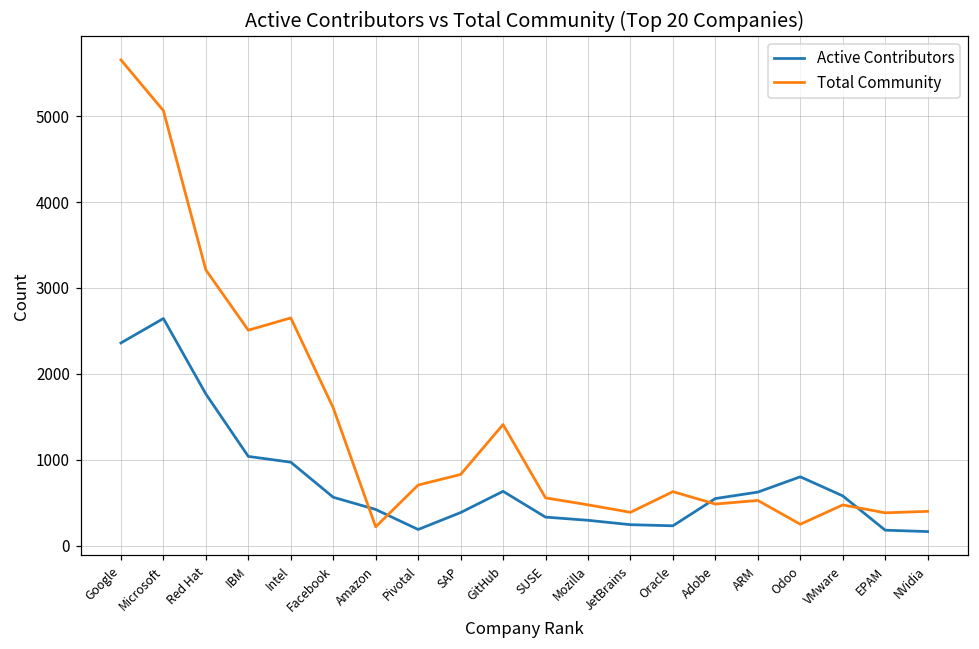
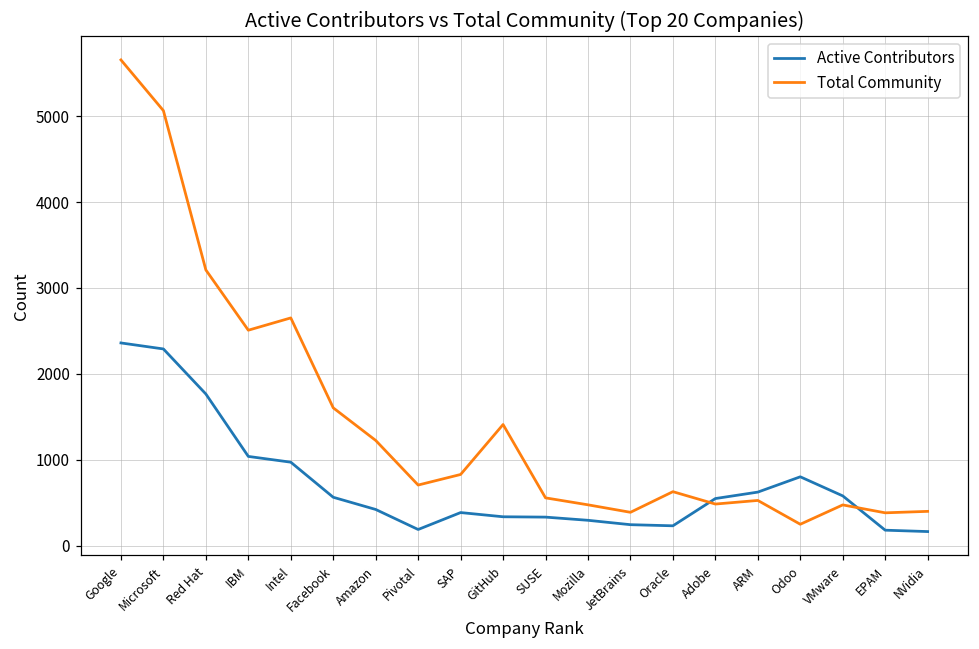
  {
    "Active Contributors": {
      "Google": 2400,
-     "Microsoft": 2600,
+     "Microsoft": 2300,
      "Red Hat": 1800,
      "IBM": 1000,
      "Intel": 1000,
      "Facebook": 600,
      "Amazon": 400,
      "Pivotal": 200,
      "SAP": 400,
-     "GitHub": 600,
+     "GitHub": 300,
      "SUSE": 300,
      "Mozilla": 300,
      "JetBrains": 200,
      "Oracle": 200,
      "Adobe": 600,
      "ARM": 600,
      "Odoo": 800,
      "VMware": 600,
      "EPAM": 200,
      "NVidia": 200
    },
    "Total Community": {
      "Google": 5700,
      "Microsoft": 5100,
      "Red Hat": 3200,
      "IBM": 2500,
      "Intel": 2700,
      "Facebook": 1600,
-     "Amazon": 200,
+     "Amazon": 1200,
      "Pivotal": 700,
      "SAP": 800,
      "GitHub": 1400,
      "SUSE": 600,
      "Mozilla": 500,
      "JetBrains": 400,
      "Oracle": 600,
      "Adobe": 500,
      "ARM": 500,
      "Odoo": 300,
      "VMware": 500,
      "EPAM": 400,
      "NVidia": 400
    }
  }
